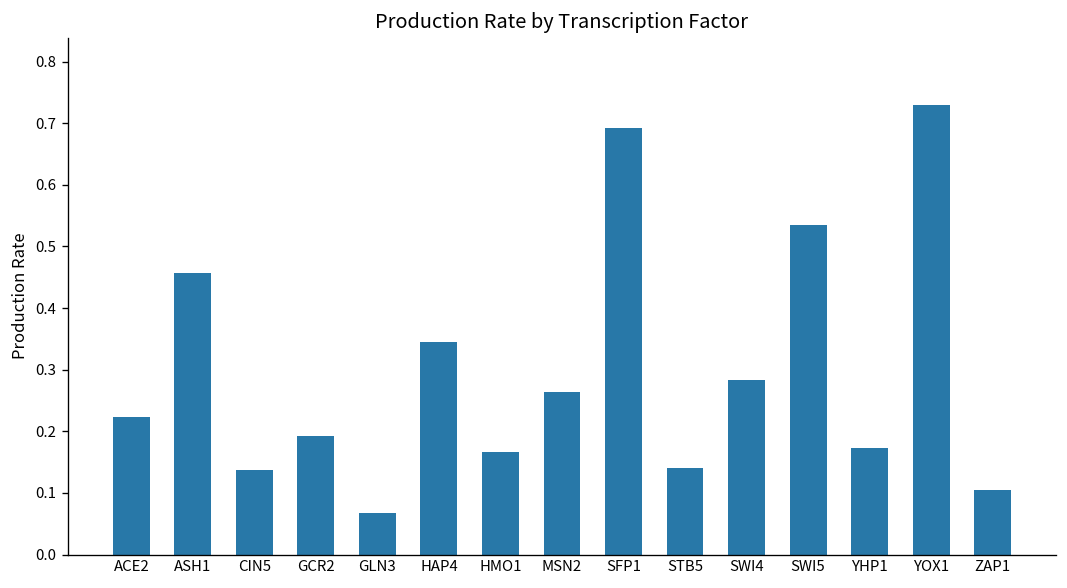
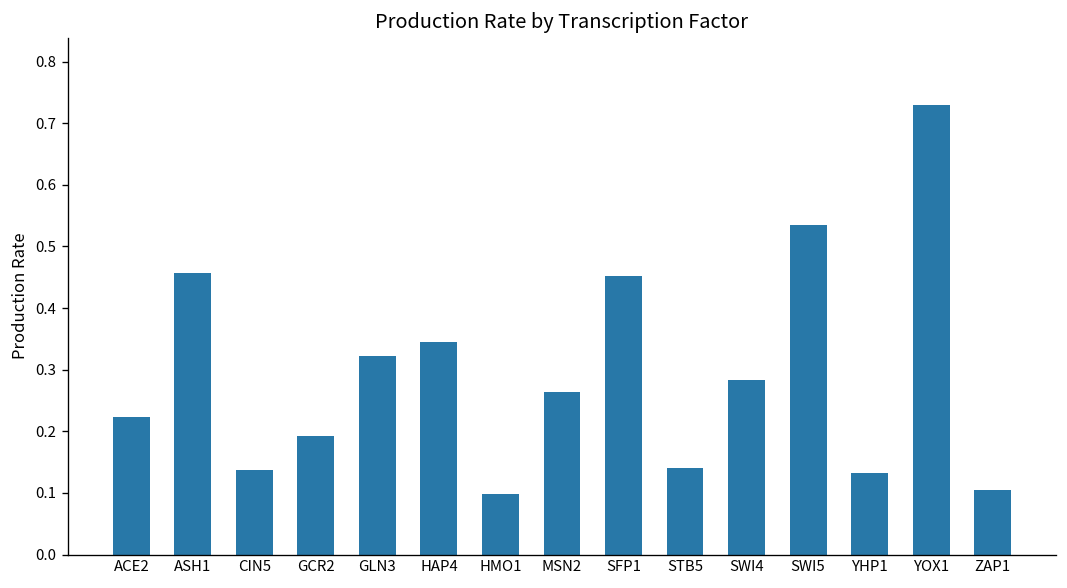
  {
    "ACE2": 0.22,
    "ASH1": 0.46,
    "CIN5": 0.14,
    "GCR2": 0.19,
-   "GLN3": 0.07,
+   "GLN3": 0.32,
    "HAP4": 0.34,
-   "HMO1": 0.17,
+   "HMO1": 0.10,
    "MSN2": 0.26,
-   "SFP1": 0.69,
+   "SFP1": 0.45,
    "STB5": 0.14,
    "SWI4": 0.28,
    "SWI5": 0.53,
-   "YHP1": 0.17,
+   "YHP1": 0.13,
    "YOX1": 0.73,
    "ZAP1": 0.10
  }
